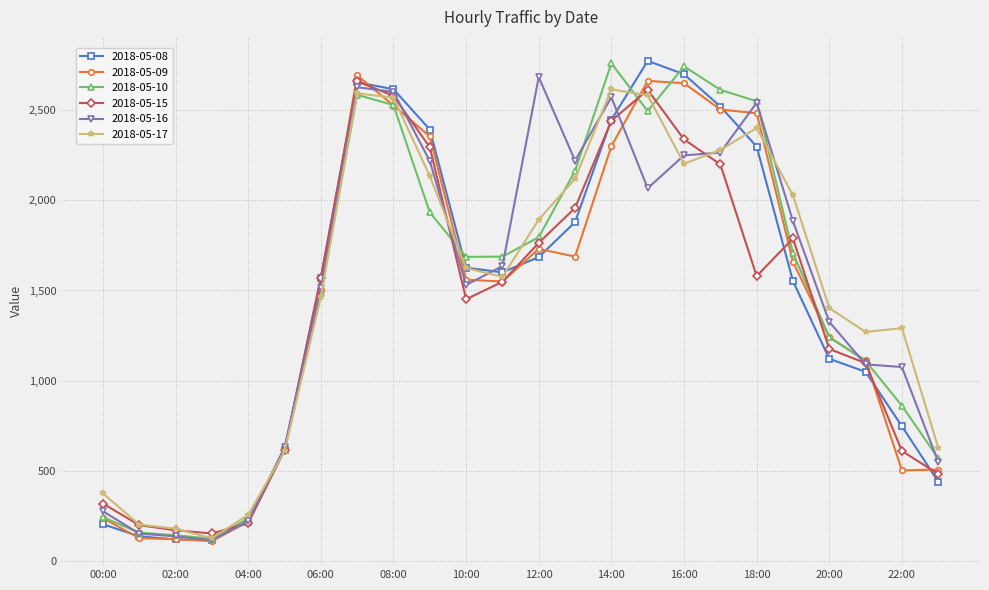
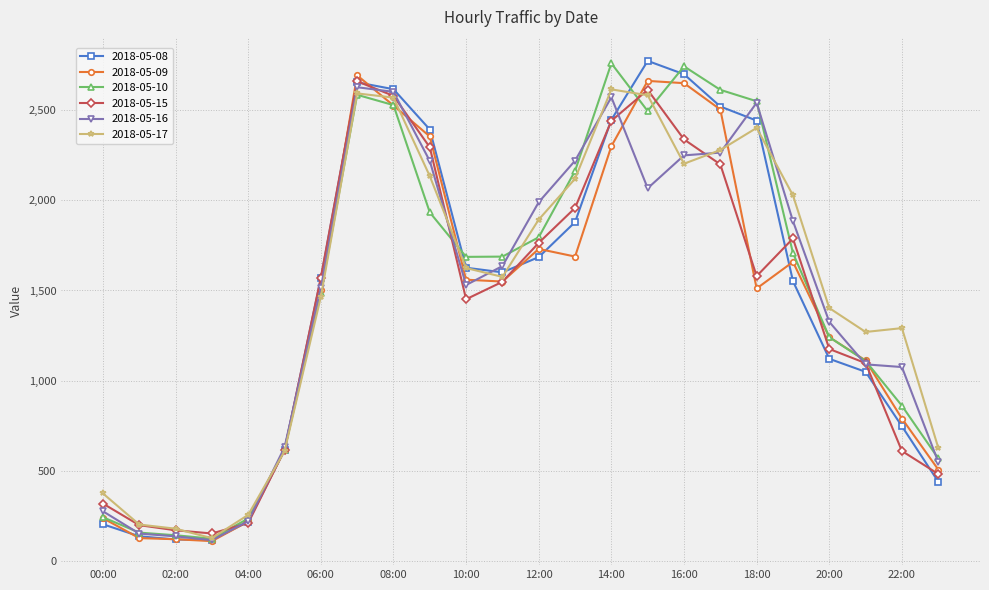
  {
    "2018-05-08": {
      "00:00": "210",
      "08:00": "2,610",
      "12:00": "1,680",
      "16:00": "2,700",
-     "18:00": "2,300",
+     "18:00": "2,440",
      "20:00": "1,120",
      "22:00": "750"
    },
    "2018-05-09": {
      "10:00": "1,560",
      "12:00": "1,730",
      "14:00": "2,300",
      "16:00": "2,650",
-     "18:00": "2,480",
-     "22:00": "500"
+     "18:00": "1,510",
+     "22:00": "790"
    },
    "2018-05-10": {
      "06:00": "1,490",
      "10:00": "1,690",
      "12:00": "1,790",
      "14:00": "2,760",
      "16:00": "2,740",
      "22:00": "860"
    },
    "2018-05-15": {
      "00:00": "320",
      "10:00": "1,450",
      "12:00": "1,760",
      "16:00": "2,340",
      "18:00": "1,580",
      "20:00": "1,180",
      "22:00": "610"
    },
    "2018-05-16": {
      "00:00": "280",
      "08:00": "2,600",
      "10:00": "1,530",
-     "12:00": "2,680",
+     "12:00": "1,990",
      "14:00": "2,570",
      "16:00": "2,250",
      "20:00": "1,330",
      "22:00": "1,080"
    },
    "2018-05-17": {
      "00:00": "380",
      "04:00": "260",
      "06:00": "1,470",
      "12:00": "1,890",
      "14:00": "2,610",
      "16:00": "2,200",
      "18:00": "2,400",
      "20:00": "1,400",
      "22:00": "1,290"
    }
  }
